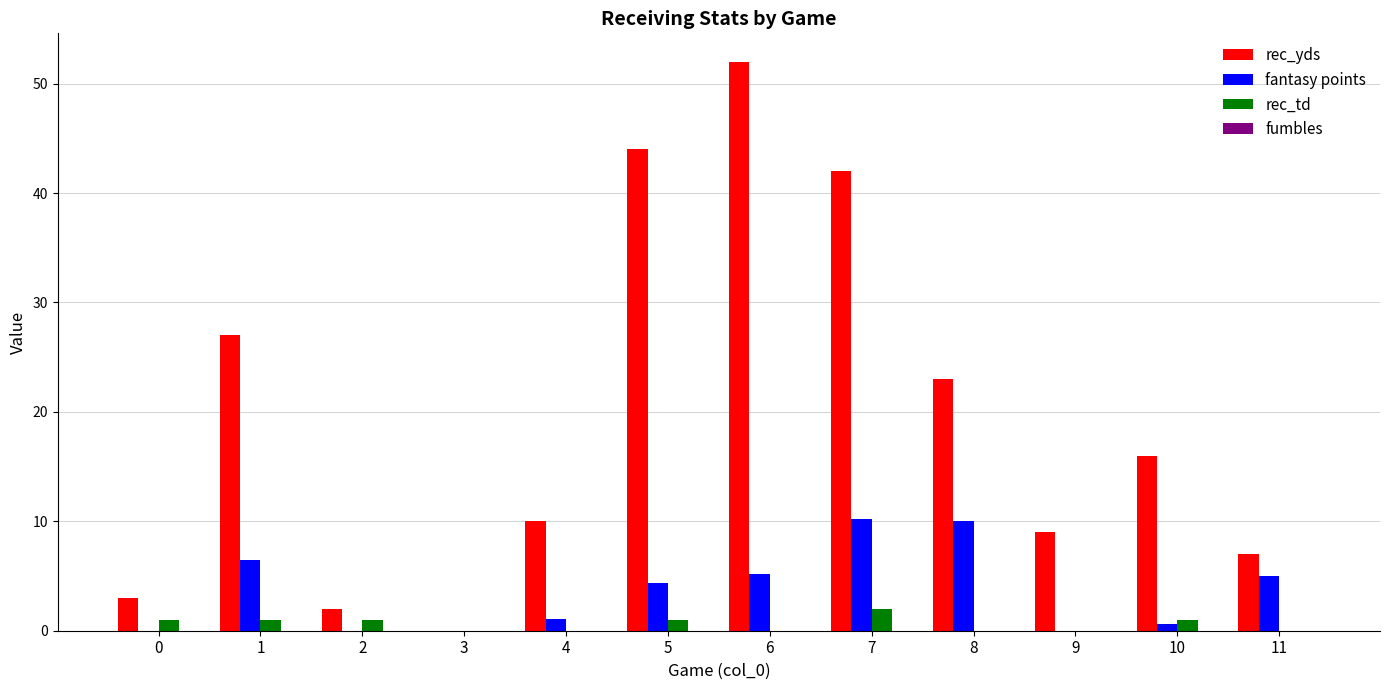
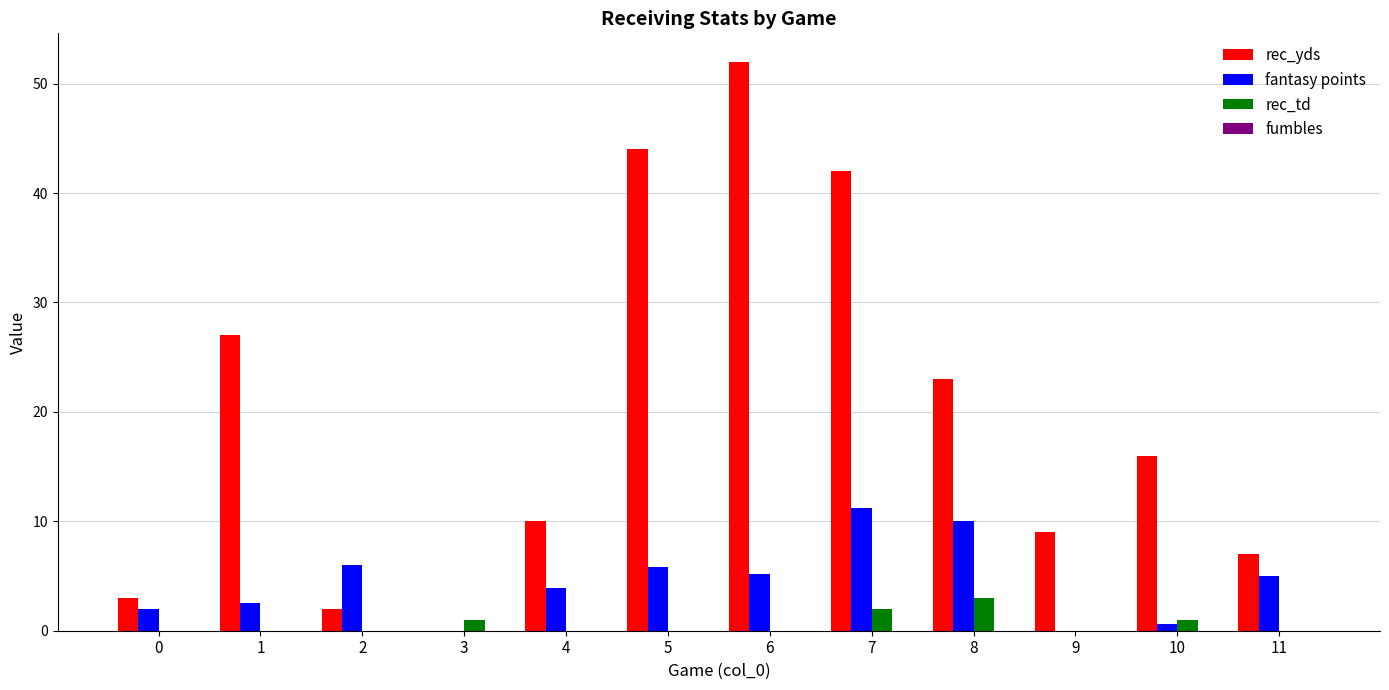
  {
    "rec_yds": {
      "0": 3.0,
      "1": 27.0,
      "2": 2.0,
      "3": 0.0,
      "4": 10.0,
      "5": 44.0,
      "6": 52.0,
      "7": 42.0,
      "8": 23.0,
      "9": 9.0,
      "10": 16.0,
      "11": 7.0
    },
    "fantasy points": {
-     "0": 0,
-     "1": 6.5,
-     "2": 0,
+     "0": 2,
+     "1": 2.5,
+     "2": 6,
      "3": 0.0,
-     "4": 1.1,
-     "5": 4.4,
+     "4": 3.9,
+     "5": 5.8,
      "6": 5.2,
-     "7": 10.2,
+     "7": 11.2,
      "8": 10.0,
      "9": 0.0,
      "10": 0.6,
      "11": 5.0
    },
    "rec_td": {
-     "0": 1,
-     "1": 1,
-     "2": 1,
-     "3": 0,
+     "0": 0,
+     "1": 0,
+     "2": 0,
+     "3": 1,
      "4": 0,
-     "5": 1,
+     "5": 0,
      "6": 0,
      "7": 2,
-     "8": 0,
+     "8": 3,
      "9": 0,
      "10": 1,
      "11": 0
    },
    "fumbles": {
      "0": 0.0,
      "1": 0.0,
      "2": 0.0,
      "3": 0.0,
      "4": 0.0,
      "5": 0.0,
      "6": 0.0,
      "7": 0.0,
      "8": 0.0,
      "9": 0.0,
      "10": 0.0,
      "11": 0.0
    }
  }
